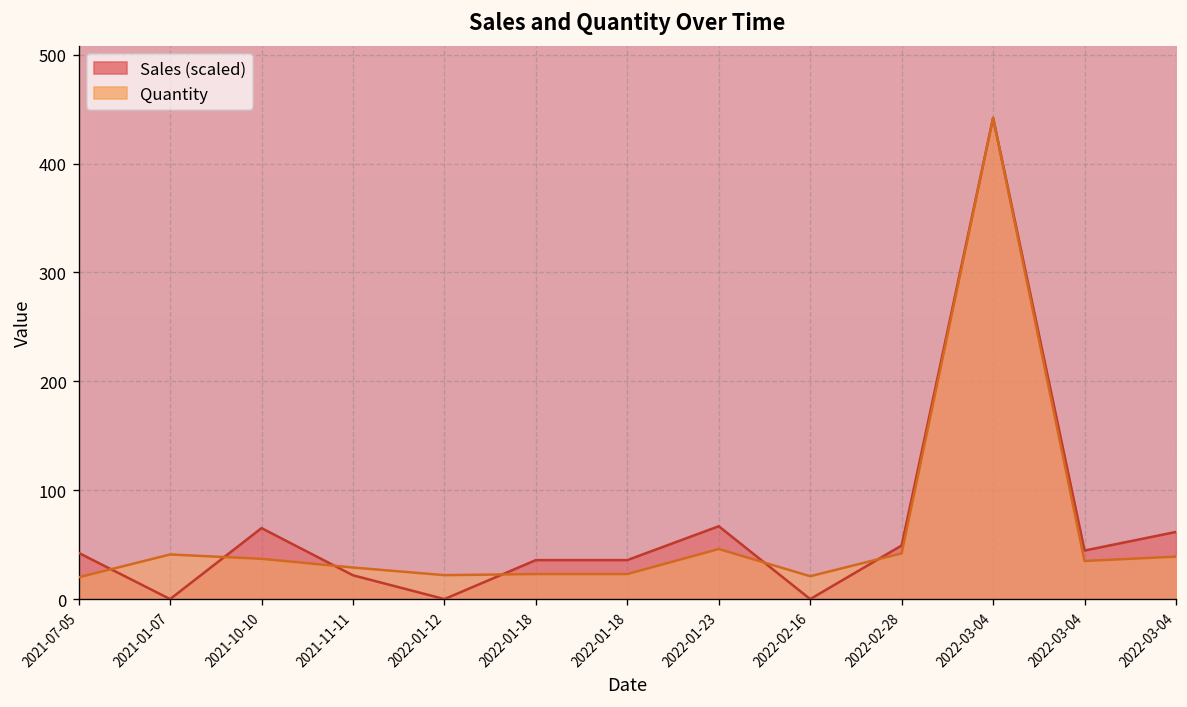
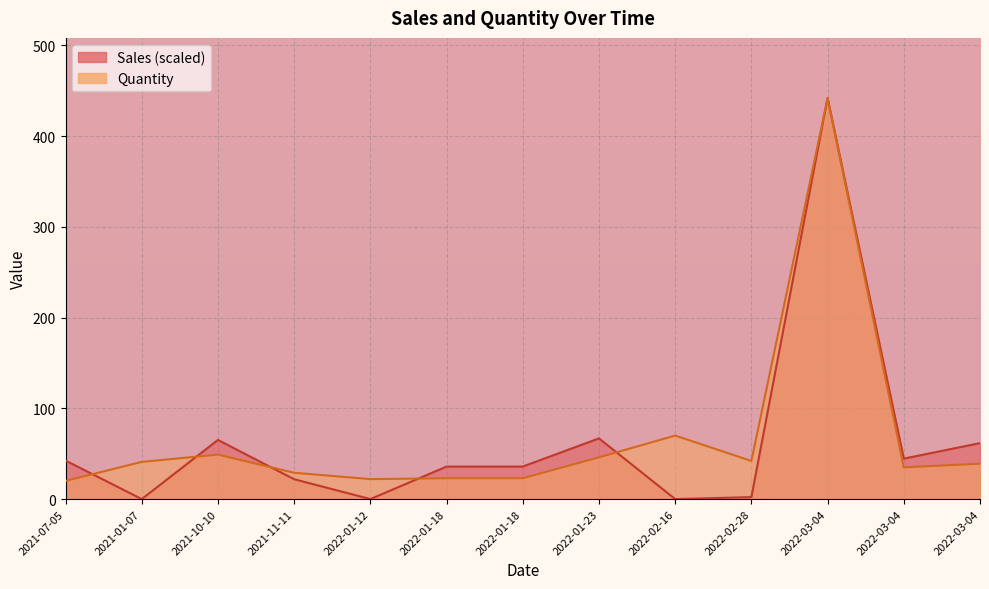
  {
    "Sales (scaled)": {
      "2021-07-05": 40,
      "2021-01-07": 0,
      "2021-10-10": 70,
      "2021-11-11": 20,
      "2022-01-12": 0,
      "2022-01-23": 70,
      "2022-02-16": 0,
-     "2022-02-28": 50
+     "2022-02-28": 0
    },
    "Quantity": {
      "2021-07-05": 20,
      "2021-01-07": 40,
-     "2021-10-10": 40,
+     "2021-10-10": 50,
      "2021-11-11": 30,
      "2022-01-12": 20,
      "2022-01-23": 50,
-     "2022-02-16": 20,
+     "2022-02-16": 70,
      "2022-02-28": 40
    }
  }
